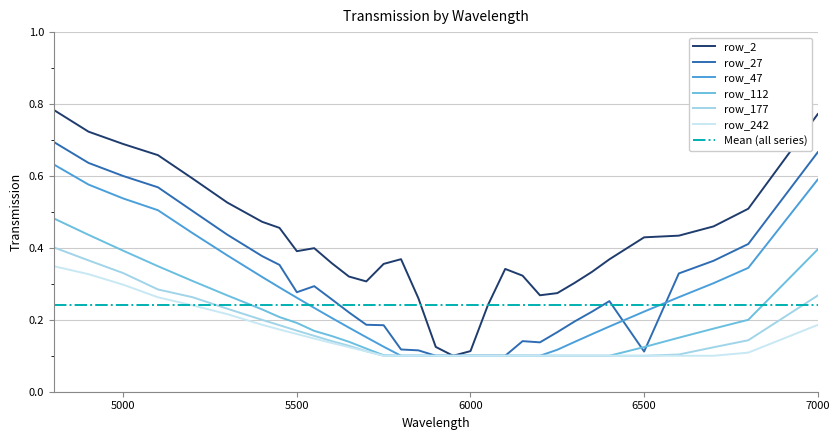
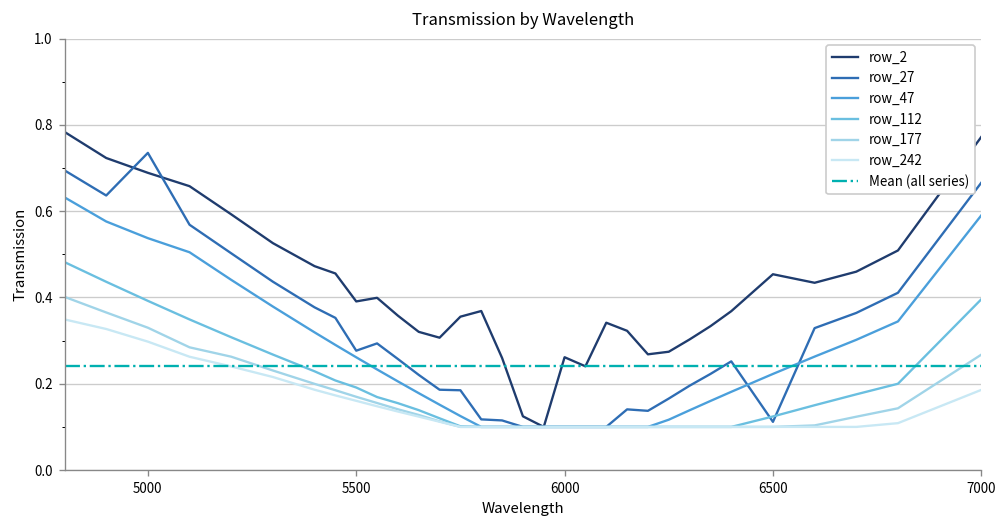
  {
    "row_2": {
      "5000": 0.69,
      "5500": 0.39,
-     "6000": 0.11,
-     "6500": 0.43,
+     "6000": 0.26,
+     "6500": 0.45,
      "7000": 0.77
    },
    "row_27": {
-     "5000": 0.60,
+     "5000": 0.74,
      "5500": 0.28,
      "6500": 0.11,
      "7000": 0.67
    }
  }
